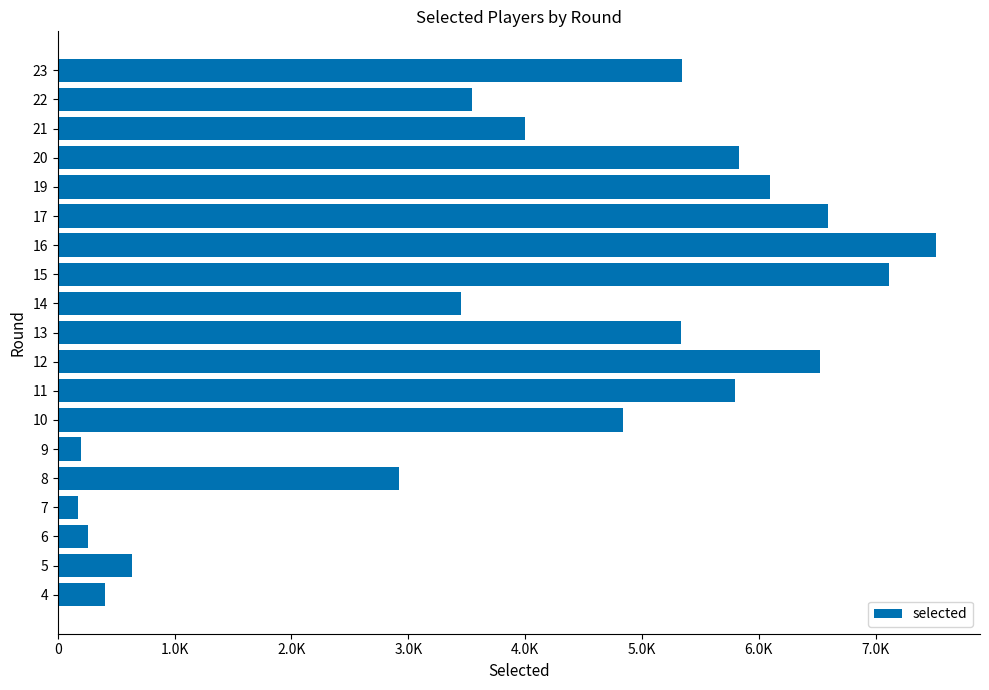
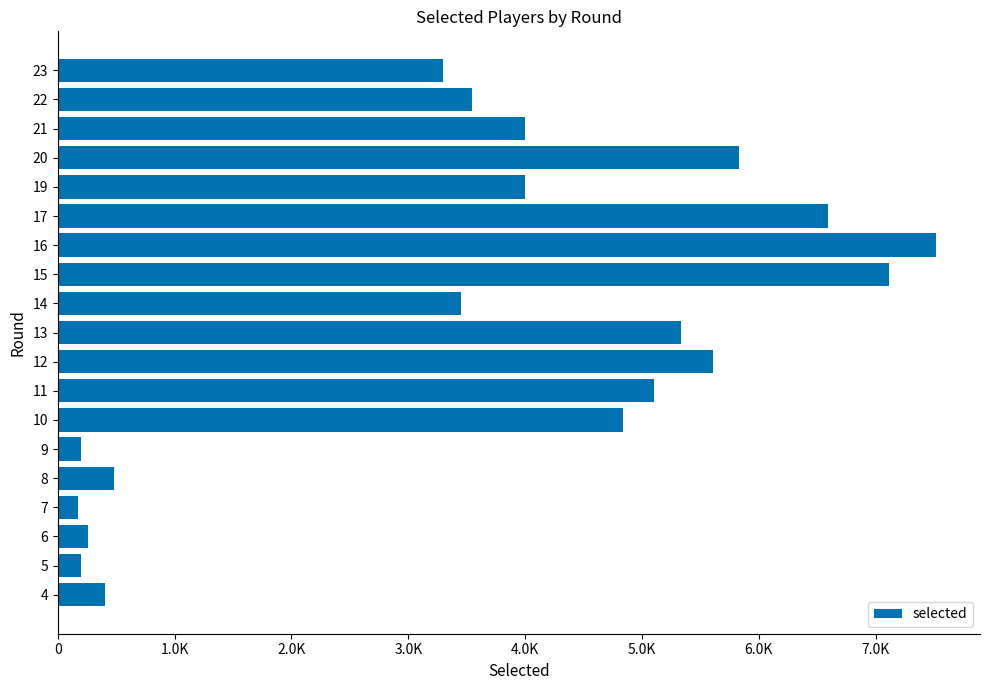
  {
-   "23": 5340,
+   "23": 3300,
    "22": 3540,
    "21": 4000,
    "20": 5830,
-   "19": 6100,
+   "19": 4000,
    "17": 6590,
    "16": 7520,
    "15": 7120,
    "14": 3450,
    "13": 5340,
-   "12": 6530,
-   "11": 5790,
+   "12": 5610,
+   "11": 5100,
    "10": 4840,
    "9": 200,
-   "8": 2920,
+   "8": 480,
    "7": 170,
    "6": 260,
-   "5": 640,
+   "5": 200,
    "4": 400
  }
